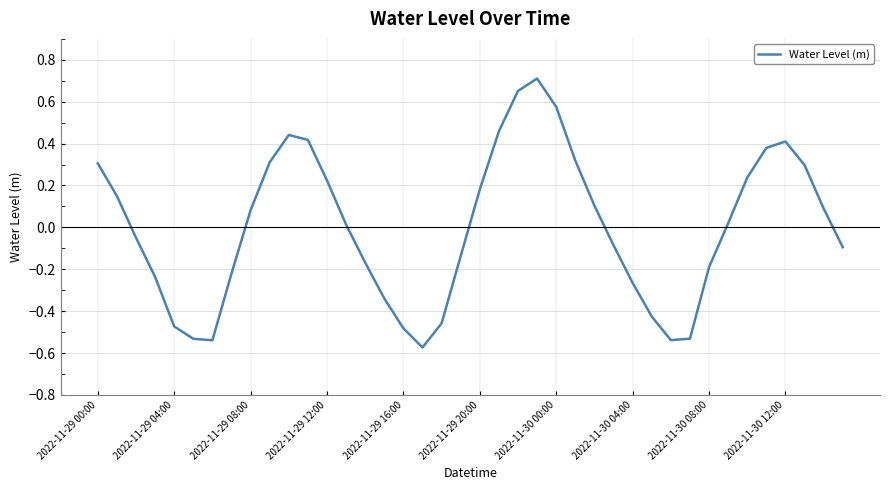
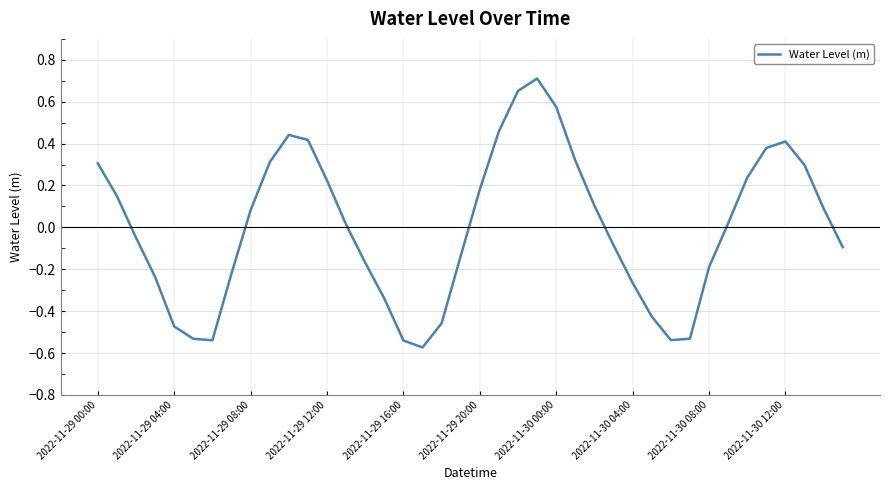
  {
    "2022-11-29 00:00": 0.31,
    "2022-11-29 04:00": -0.47,
    "2022-11-29 08:00": 0.08,
    "2022-11-29 12:00": 0.22,
-   "2022-11-29 16:00": -0.48,
+   "2022-11-29 16:00": -0.54,
    "2022-11-29 20:00": 0.18,
    "2022-11-30 00:00": 0.58,
    "2022-11-30 04:00": -0.27,
    "2022-11-30 08:00": -0.19,
    "2022-11-30 12:00": 0.41
  }
